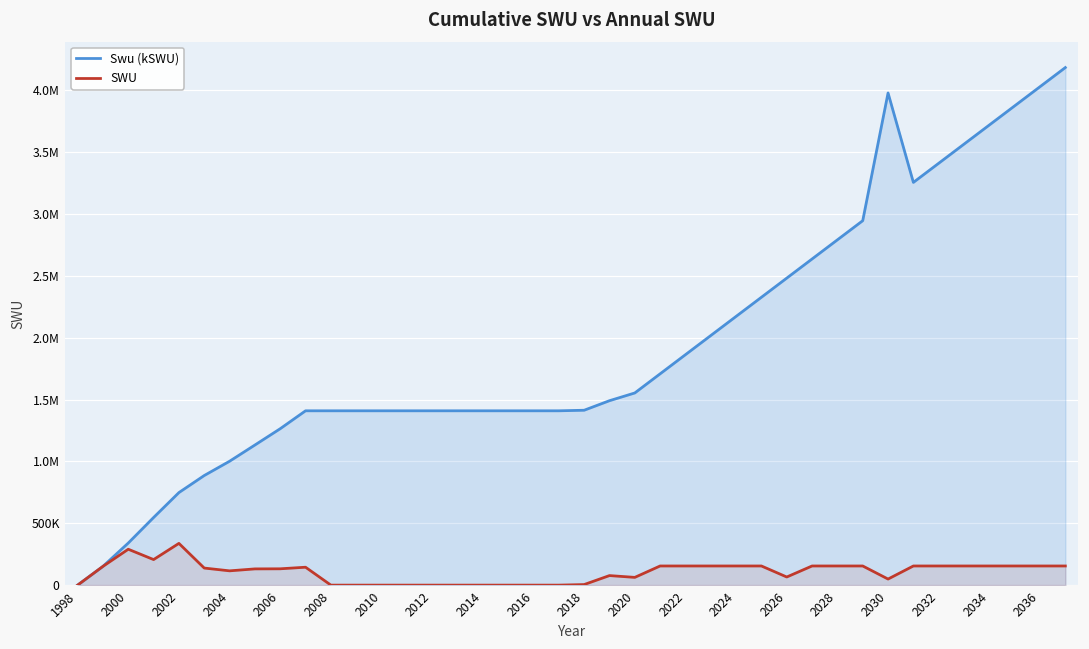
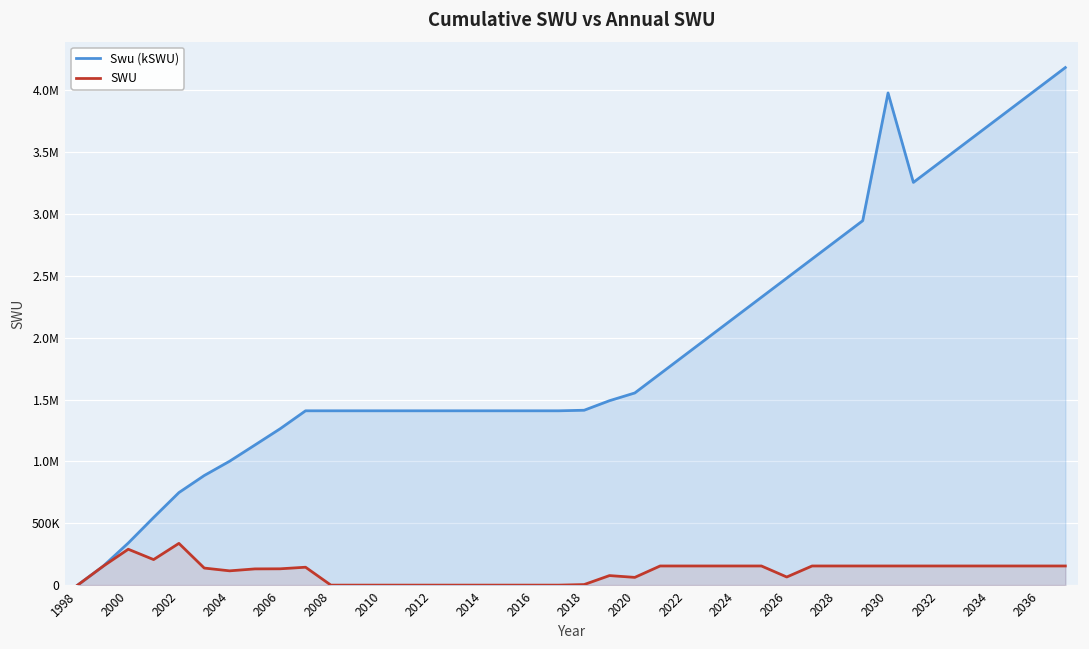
  {
    "Swu (kSWU)": {
      "2000": 340000,
      "2002": 750000,
      "2004": 1000000,
      "2006": 1260000,
      "2008": 1410000,
      "2010": 1410000,
      "2012": 1410000,
      "2014": 1410000,
      "2016": 1410000,
      "2018": 1410000,
      "2020": 1550000,
      "2022": 1860000,
      "2024": 2170000,
      "2026": 2480000,
      "2028": 2790000,
      "2030": 3980000,
      "2032": 3410000,
      "2034": 3720000,
      "2036": 4030000
    },
    "SWU": {
      "2000": 290000,
      "2002": 340000,
      "2004": 120000,
      "2006": 130000,
      "2008": 0,
      "2010": 0,
      "2012": 0,
      "2014": 0,
      "2016": 0,
      "2018": 0,
      "2020": 60000,
      "2022": 150000,
      "2024": 150000,
      "2026": 70000,
      "2028": 150000,
-     "2030": 50000,
+     "2030": 150000,
      "2032": 150000,
      "2034": 150000,
      "2036": 150000
    }
  }
